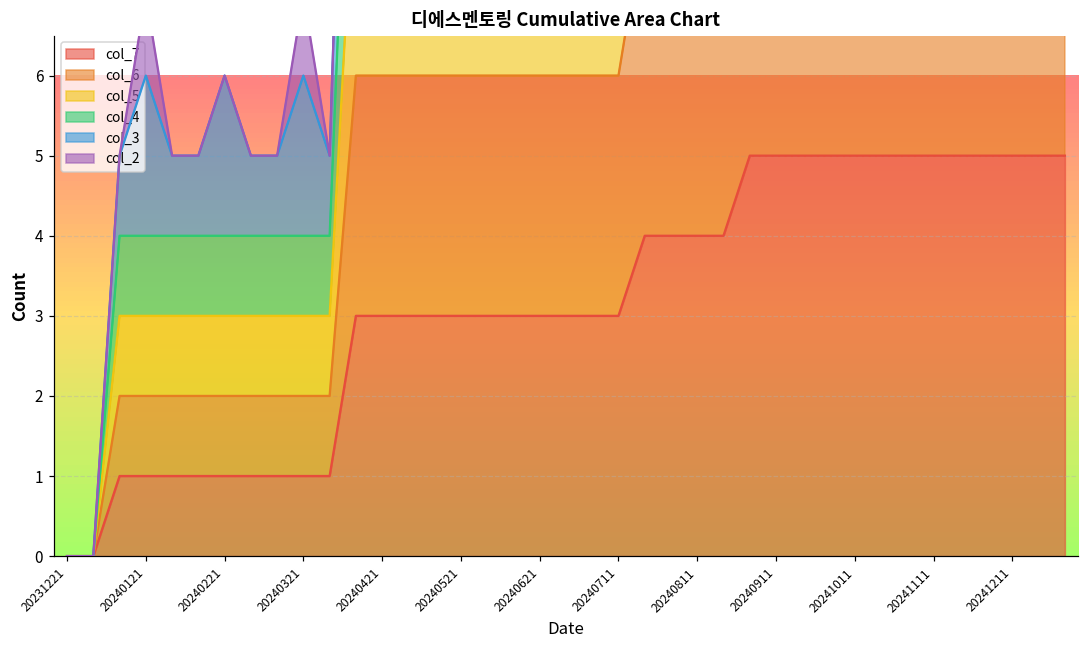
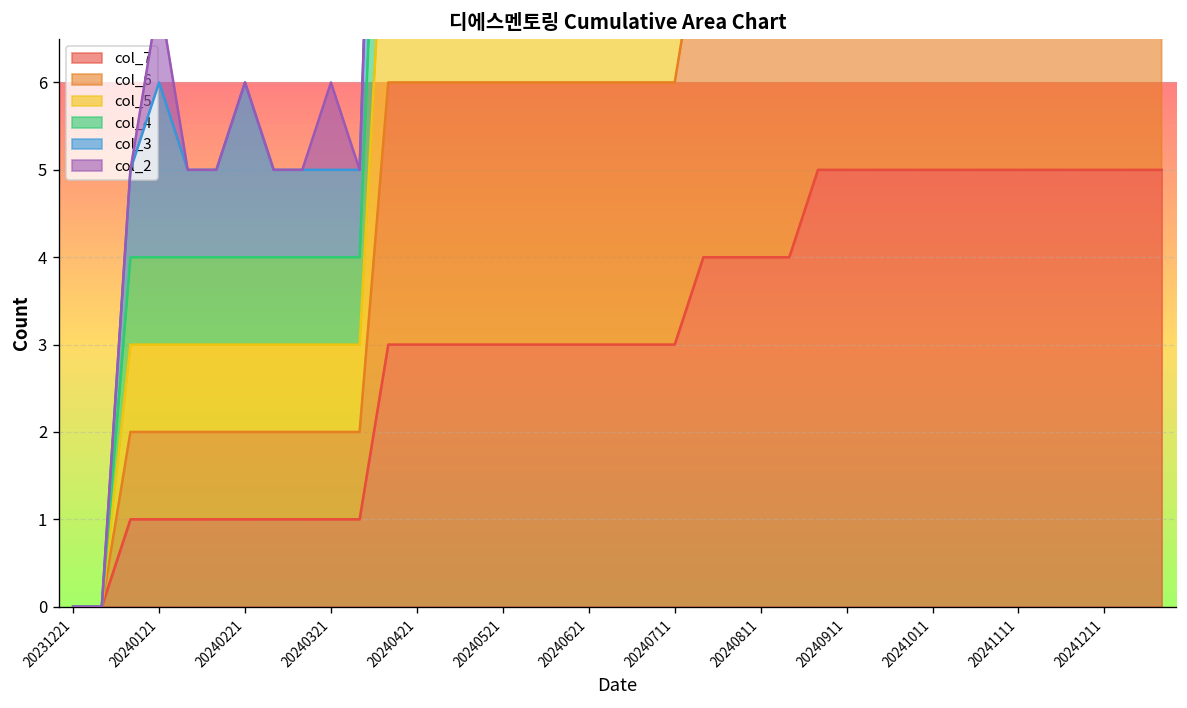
  {
    "col_5": {
      "20240121": 1,
      "20240221": 1,
      "20240321": 1
    },
    "col_4": {
      "20240121": 1,
      "20240221": 1,
      "20240321": 1
    },
    "col_3": {
      "20240121": 2,
-     "20240321": 2
+     "20240321": 1
    }
  }
